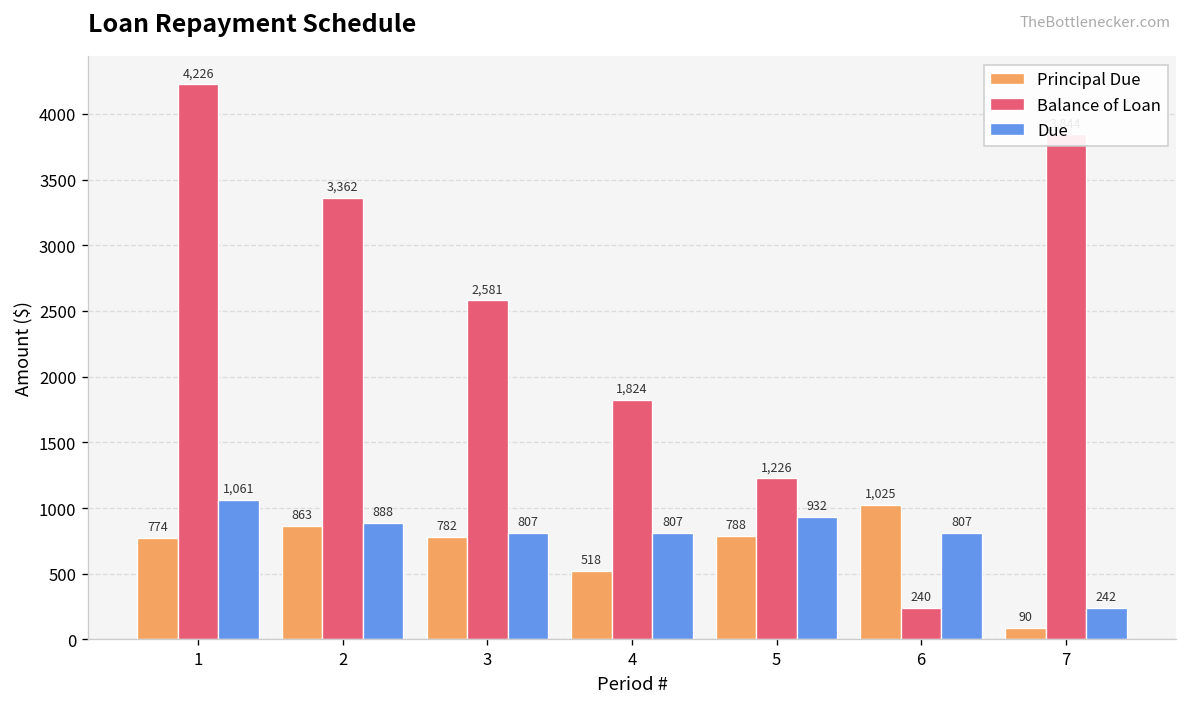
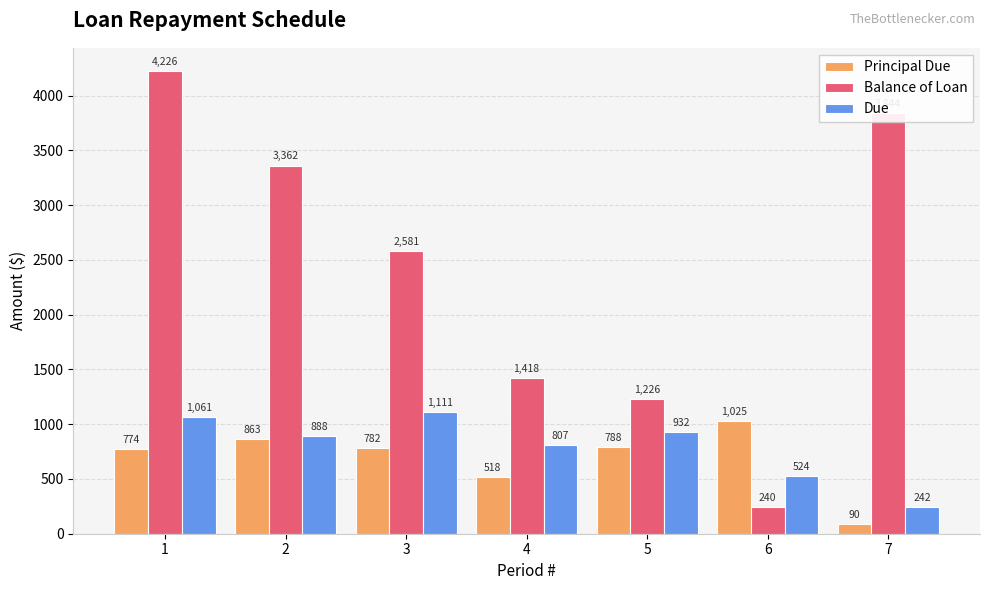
  {
    "Principal Due": {
      "1": "774",
      "2": "863",
      "3": "782",
      "4": "518",
      "5": "788",
      "6": "1,025",
      "7": "90"
    },
    "Balance of Loan": {
      "1": "4,226",
      "2": "3,362",
      "3": "2,581",
-     "4": "1,824",
+     "4": "1,418",
      "5": "1,226",
      "6": "240"
    },
    "Due": {
      "1": "1,061",
      "2": "888",
-     "3": "807",
+     "3": "1,111",
      "4": "807",
      "5": "932",
-     "6": "807",
+     "6": "524",
      "7": "242"
    }
  }
